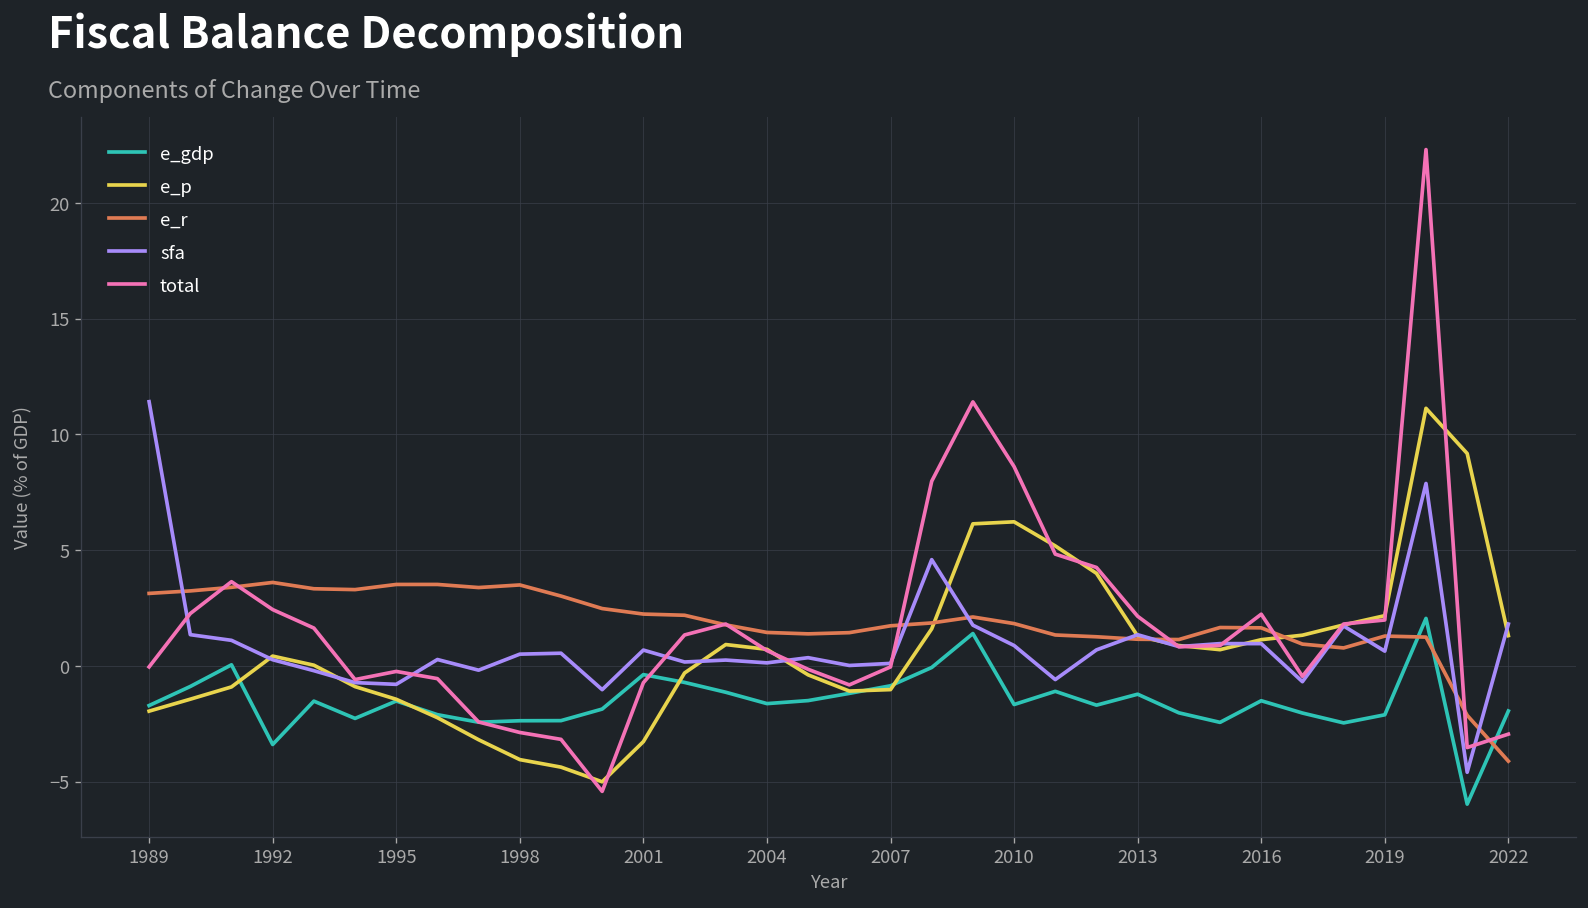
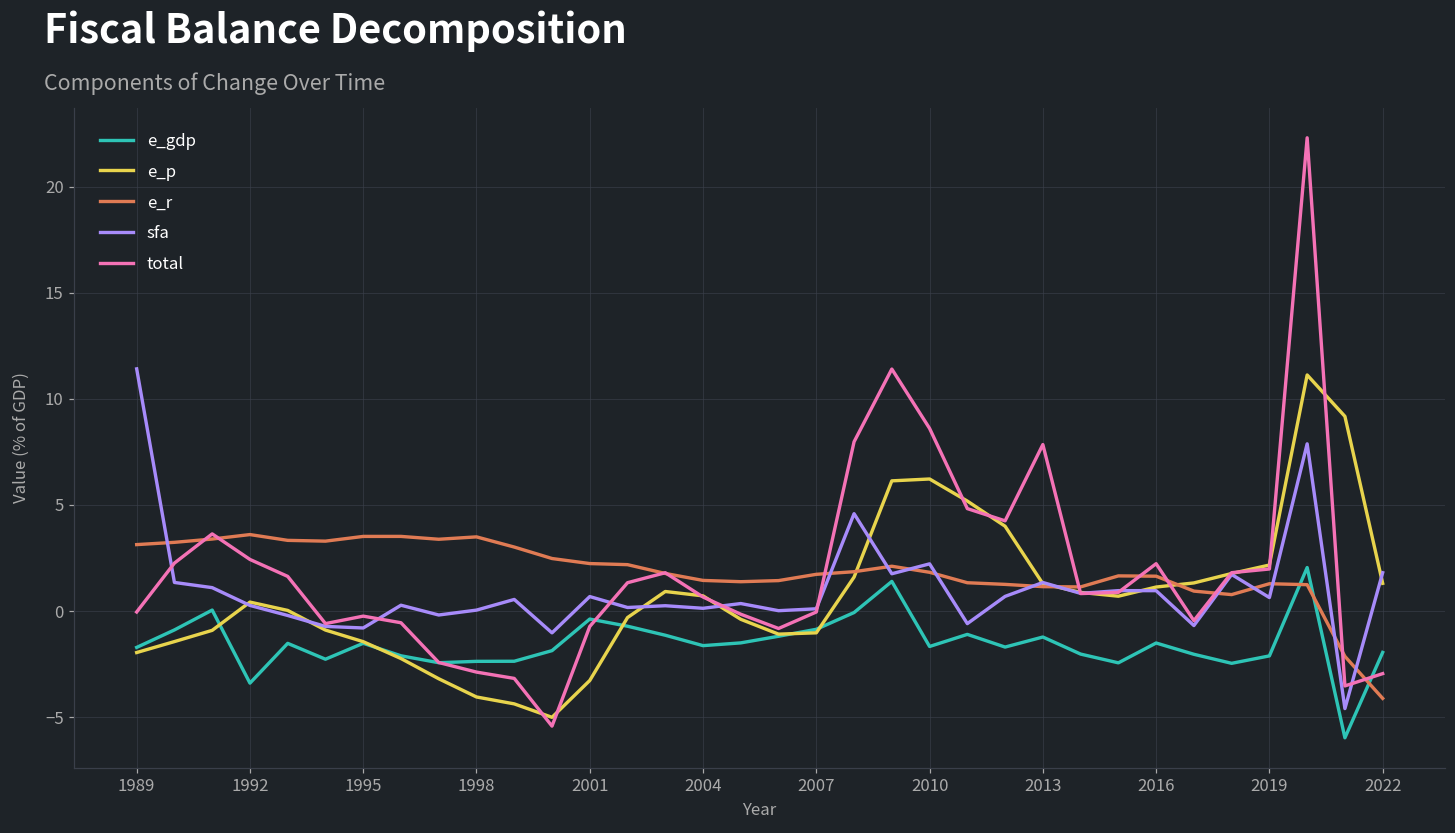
  {
    "e_gdp": {
      "1989": -1.7,
      "1992": -3.4,
      "1998": -2.4,
      "2001": -0.4,
      "2004": -1.6,
      "2007": -0.9,
      "2010": -1.7,
      "2013": -1.2,
      "2016": -1.5,
      "2019": -2.1,
      "2022": -1.9
    },
    "e_p": {
      "1989": -2.0,
      "1992": 0.4,
      "1998": -4.0,
      "2001": -3.3,
      "2007": -1.0,
      "2010": 6.2,
      "2016": 1.1,
      "2019": 2.2,
      "2022": 1.3
    },
    "e_r": {
      "1989": 3.1,
      "1992": 3.6,
      "1995": 3.5,
      "1998": 3.5,
      "2001": 2.2,
      "2004": 1.4,
      "2007": 1.7,
      "2010": 1.8,
      "2013": 1.2,
      "2016": 1.6,
      "2019": 1.3,
      "2022": -4.1
    },
    "sfa": {
      "1989": 11.4,
      "1992": 0.3,
      "1995": -0.8,
-     "1998": 0.5,
+     "1998": 0.0,
      "2001": 0.7,
      "2004": 0.1,
      "2007": 0.1,
-     "2010": 0.9,
+     "2010": 2.2,
      "2016": 1.0,
      "2019": 0.6,
      "2022": 1.8
    },
    "total": {
      "1989": 0.0,
      "1992": 2.4,
      "1995": -0.2,
      "1998": -2.9,
      "2001": -0.7,
      "2007": 0.0,
      "2010": 8.6,
-     "2013": 2.1,
+     "2013": 7.8,
      "2016": 2.2,
      "2019": 2.0,
      "2022": -2.9
    }
  }
